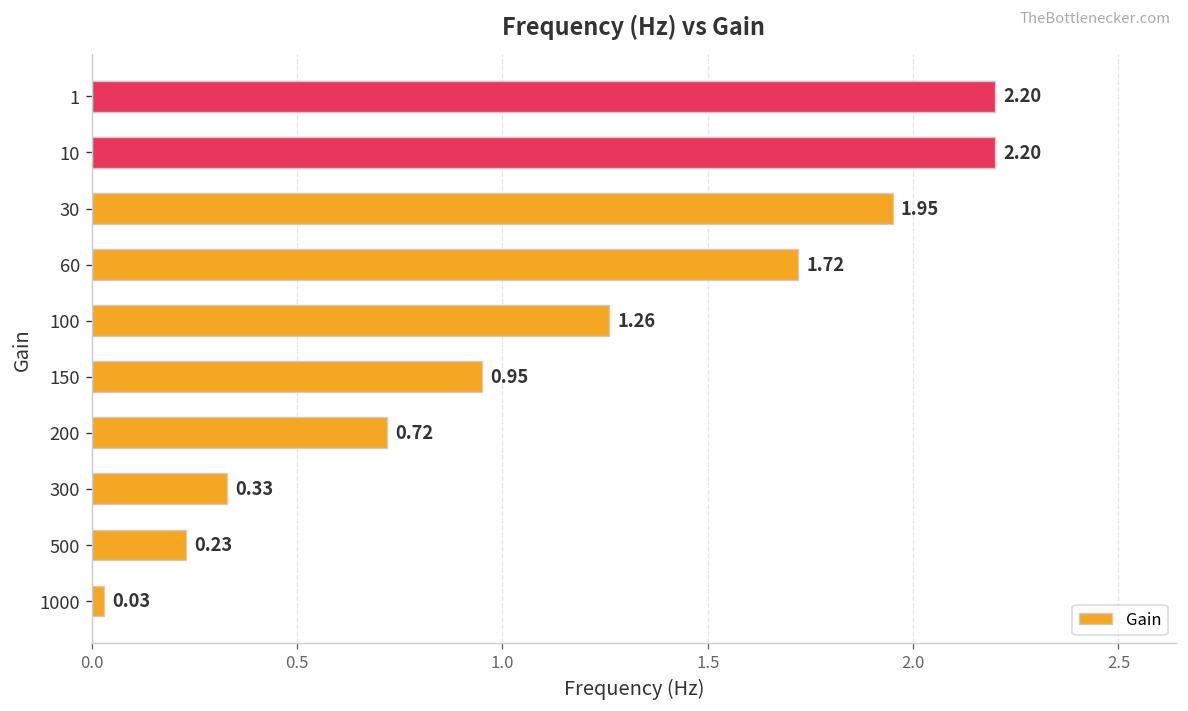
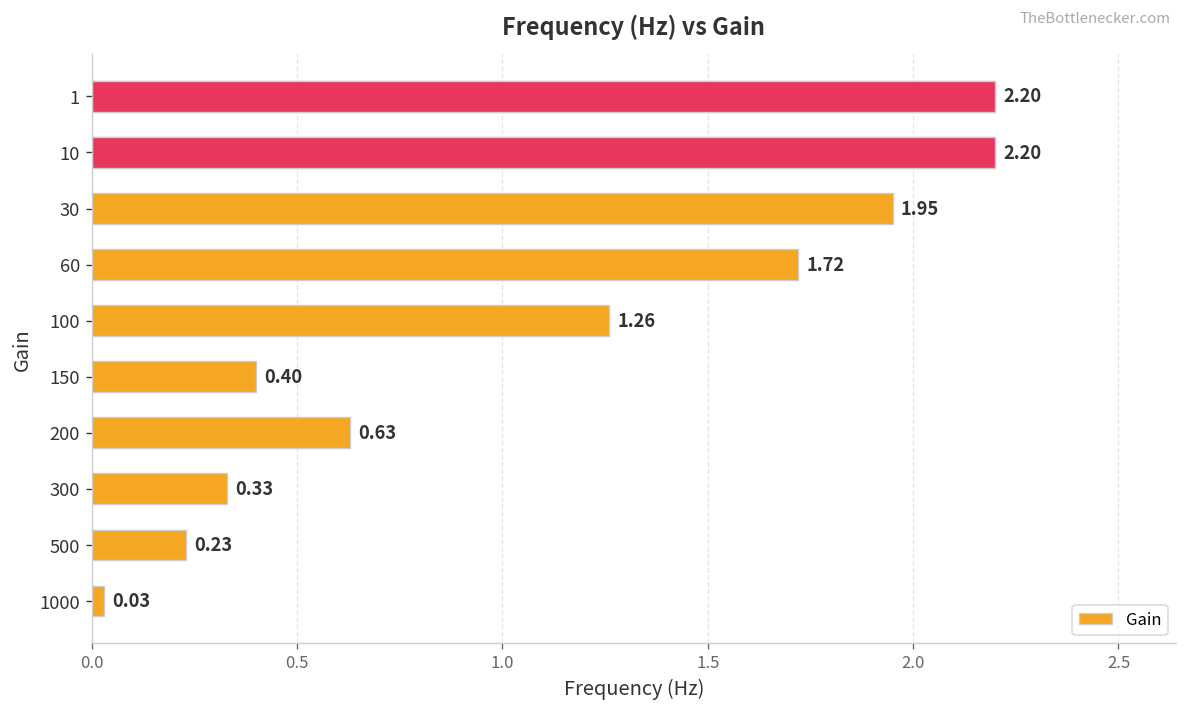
  {
    "Gain": {
      "1": 2.20,
      "10": 2.20,
      "30": 1.95,
      "60": 1.72,
      "100": 1.26,
-     "150": 0.95,
-     "200": 0.72,
+     "150": 0.40,
+     "200": 0.63,
      "300": 0.33,
      "500": 0.23,
      "1000": 0.03
    }
  }
